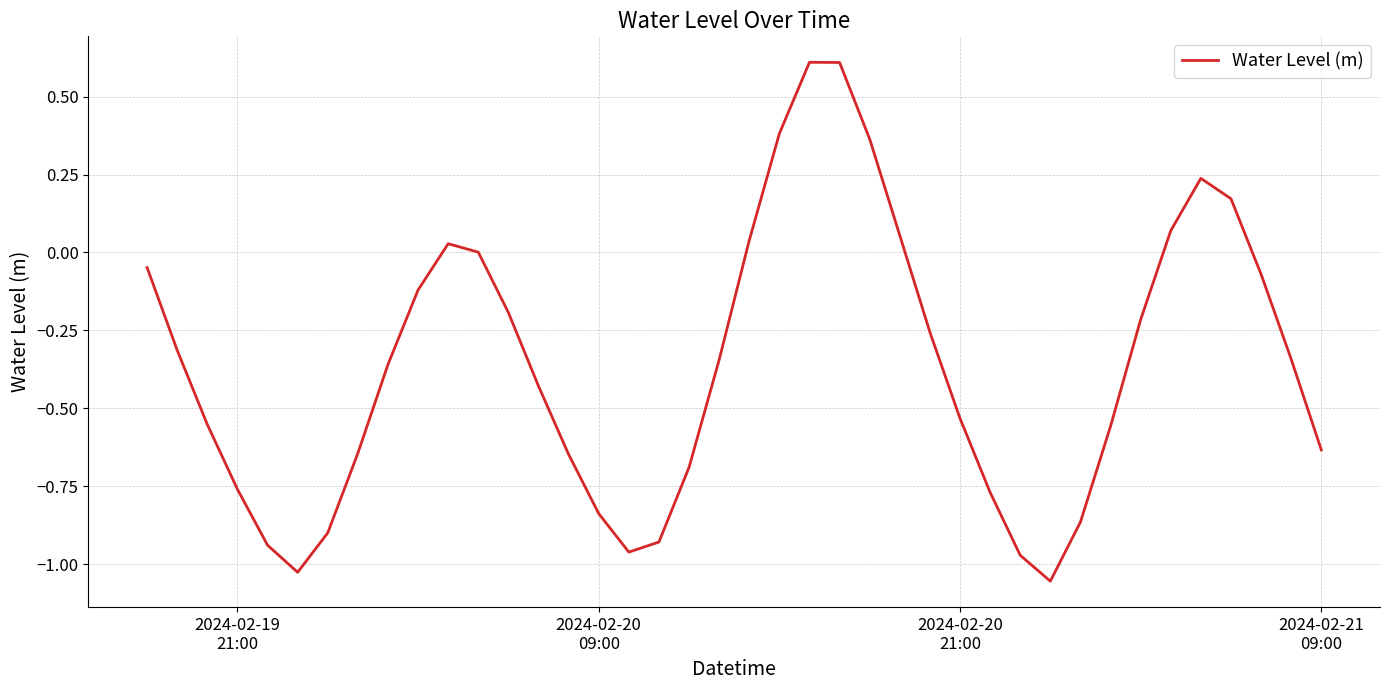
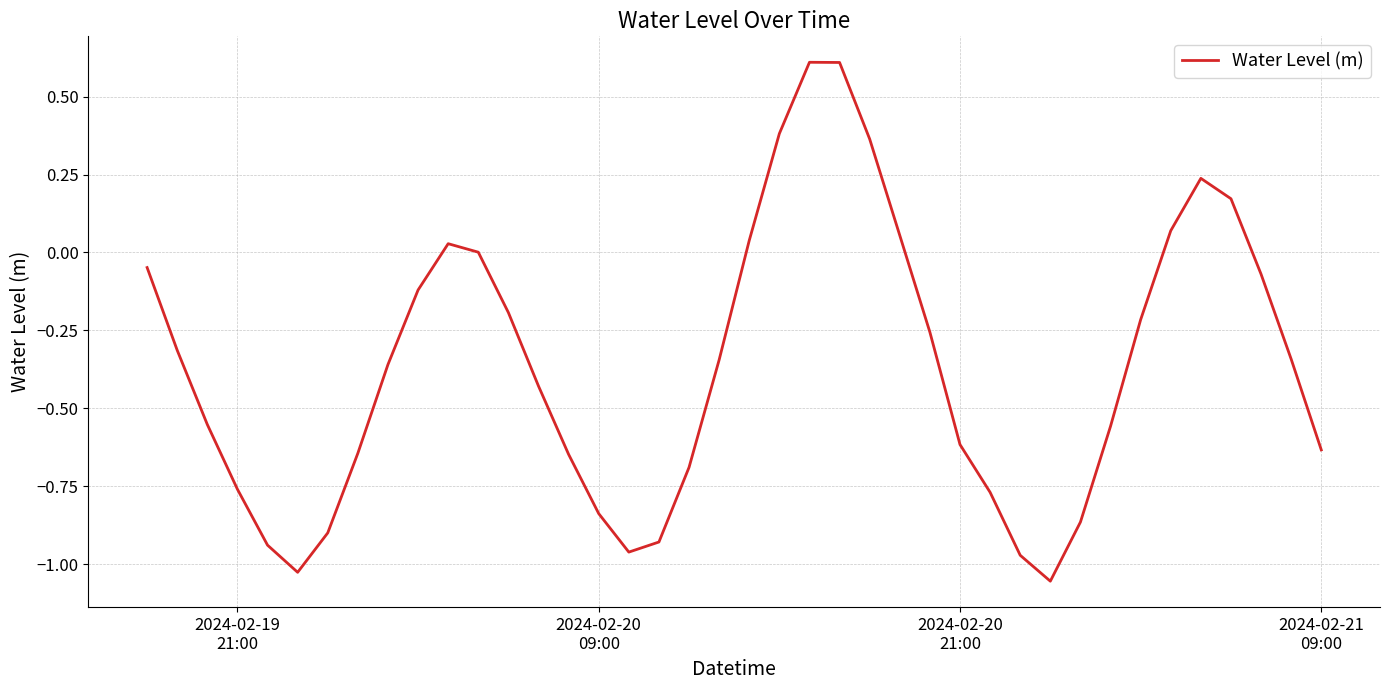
  {
    "2024-02-19 21:00": -0.76,
    "2024-02-20 09:00": -0.84,
-   "2024-02-20 21:00": -0.53,
+   "2024-02-20 21:00": -0.62,
    "2024-02-21 09:00": -0.63
  }
